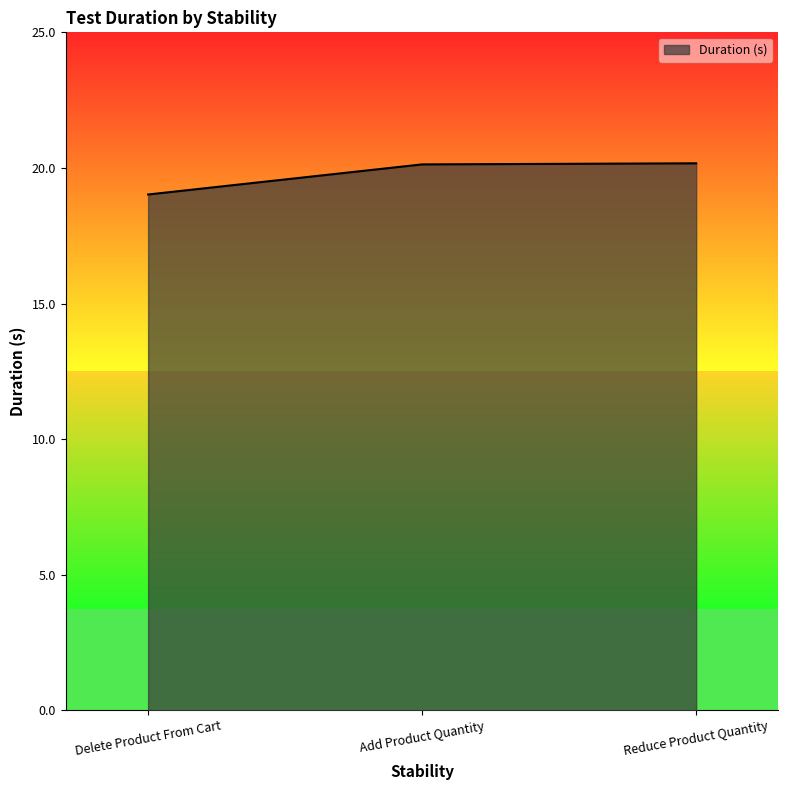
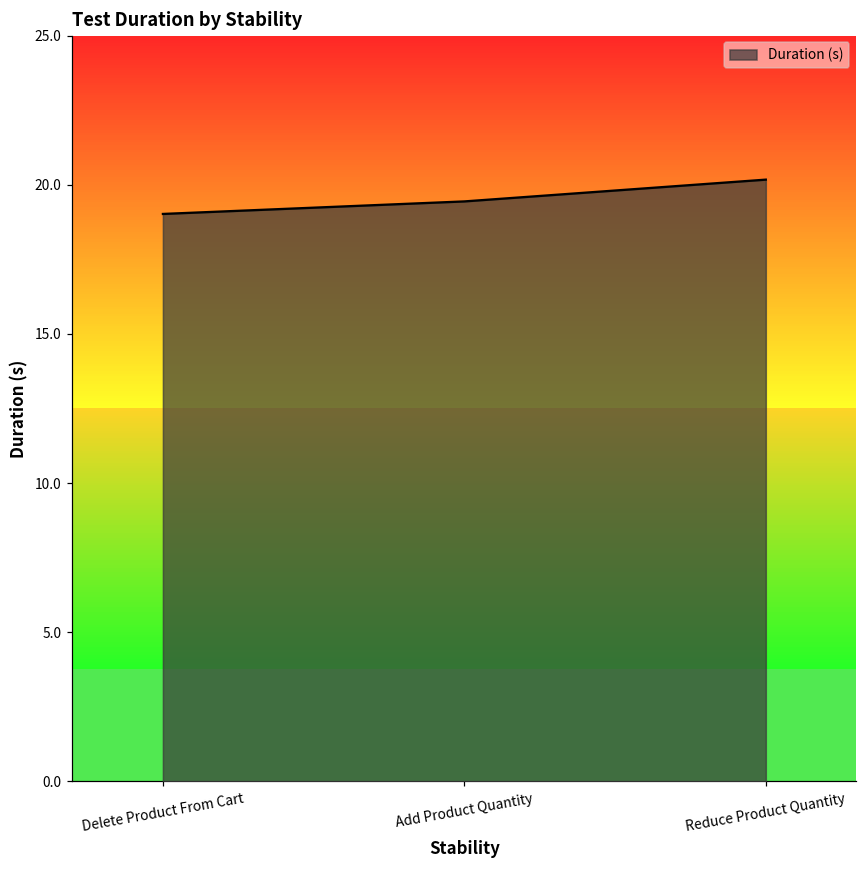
  {
    "Delete Product From Cart": 19.0,
-   "Add Product Quantity": 20.1,
+   "Add Product Quantity": 19.4,
    "Reduce Product Quantity": 20.2
  }
